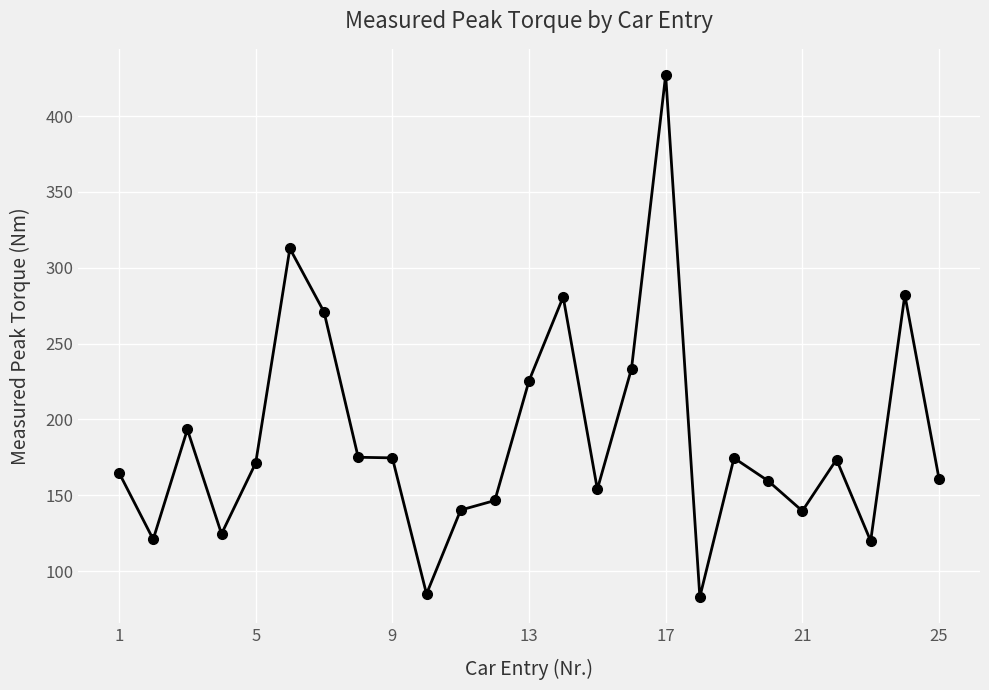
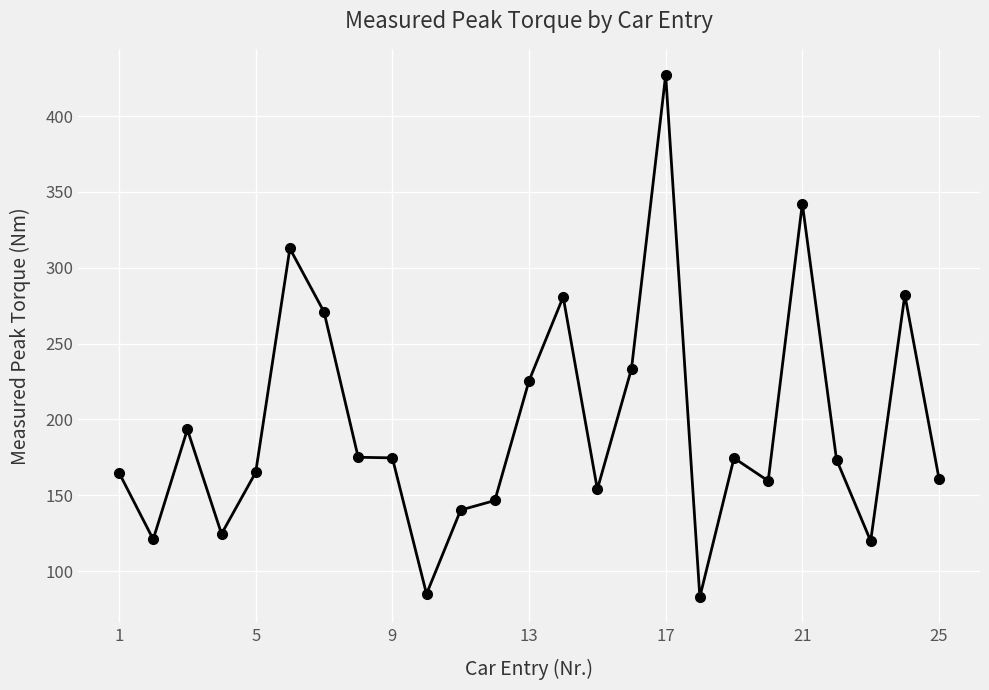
  {
    "1": 165,
-   "5": 171,
+   "5": 165,
    "9": 175,
    "13": 226,
    "17": 427,
-   "21": 140,
+   "21": 342,
    "25": 161
  }
